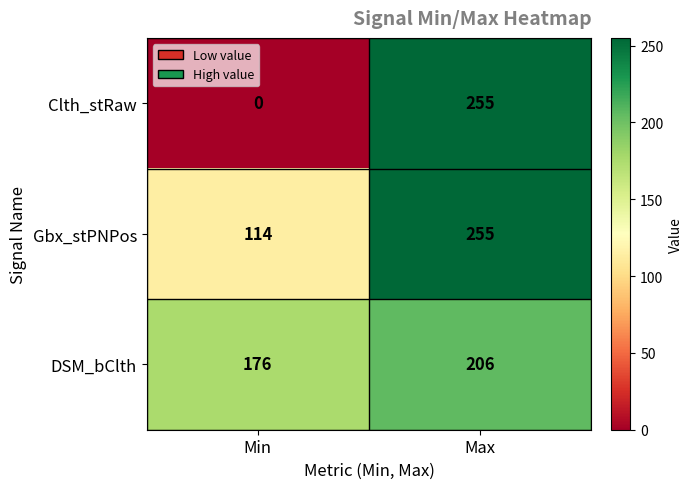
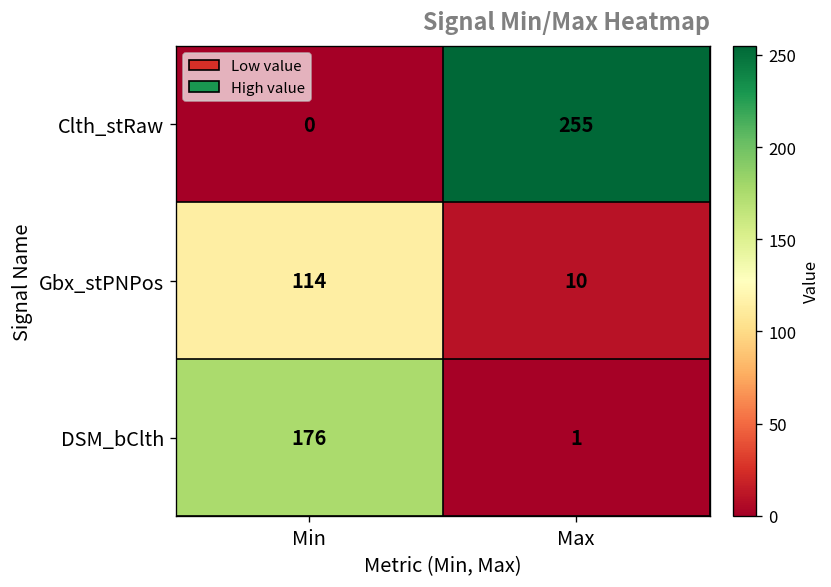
  {
    "Clth_stRaw": {
      "Min": 0,
      "Max": 255
    },
    "Gbx_stPNPos": {
      "Min": 114,
-     "Max": 255
+     "Max": 10
    },
    "DSM_bClth": {
      "Min": 176,
-     "Max": 206
+     "Max": 1
    }
  }
